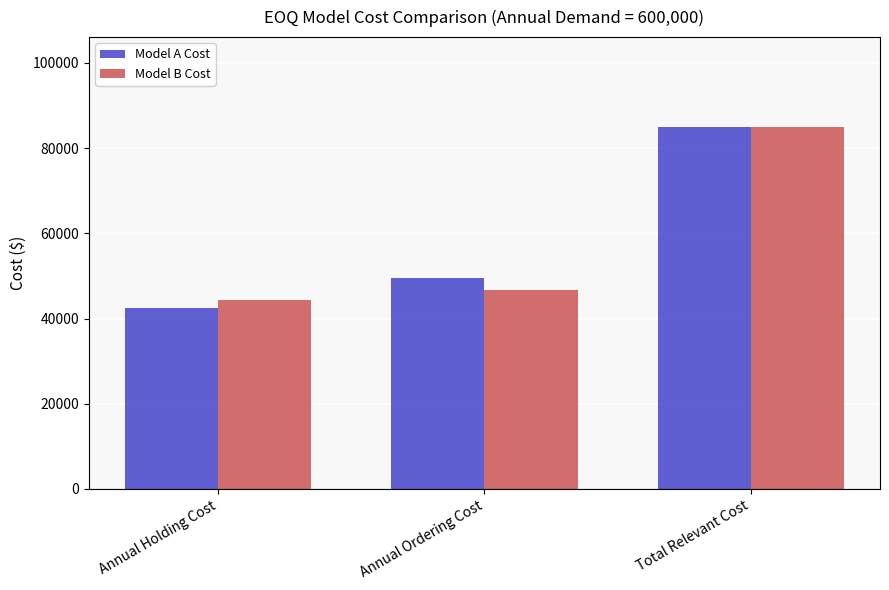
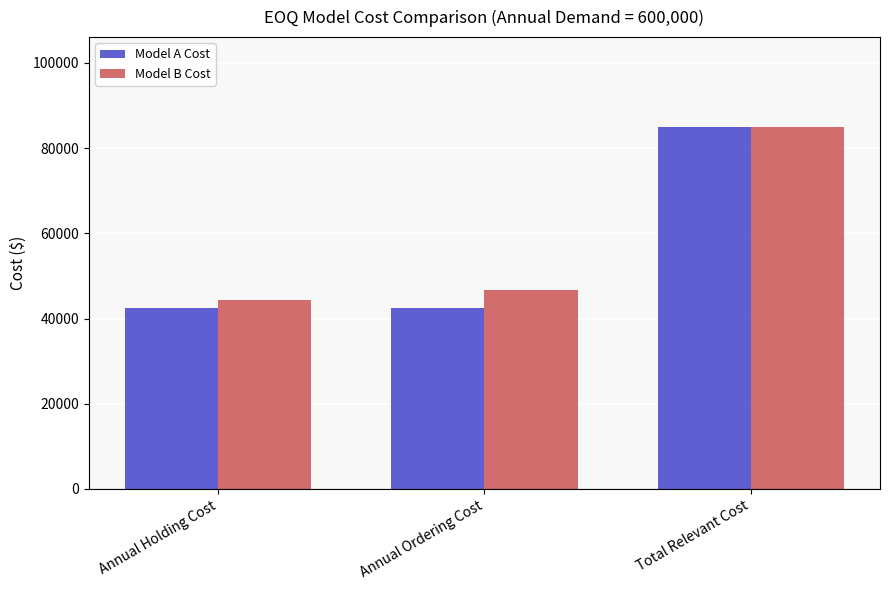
  {
    "Model A Cost": {
      "Annual Holding Cost": 42000,
-     "Annual Ordering Cost": 50000,
+     "Annual Ordering Cost": 42000,
      "Total Relevant Cost": 85000
    },
    "Model B Cost": {
      "Annual Holding Cost": 44000,
      "Annual Ordering Cost": 47000,
      "Total Relevant Cost": 85000
    }
  }
